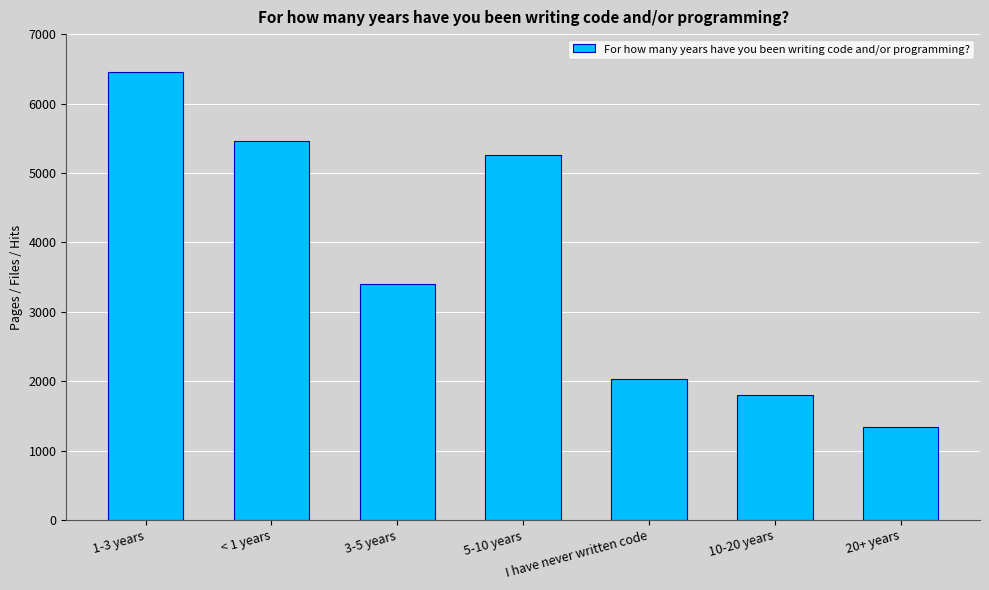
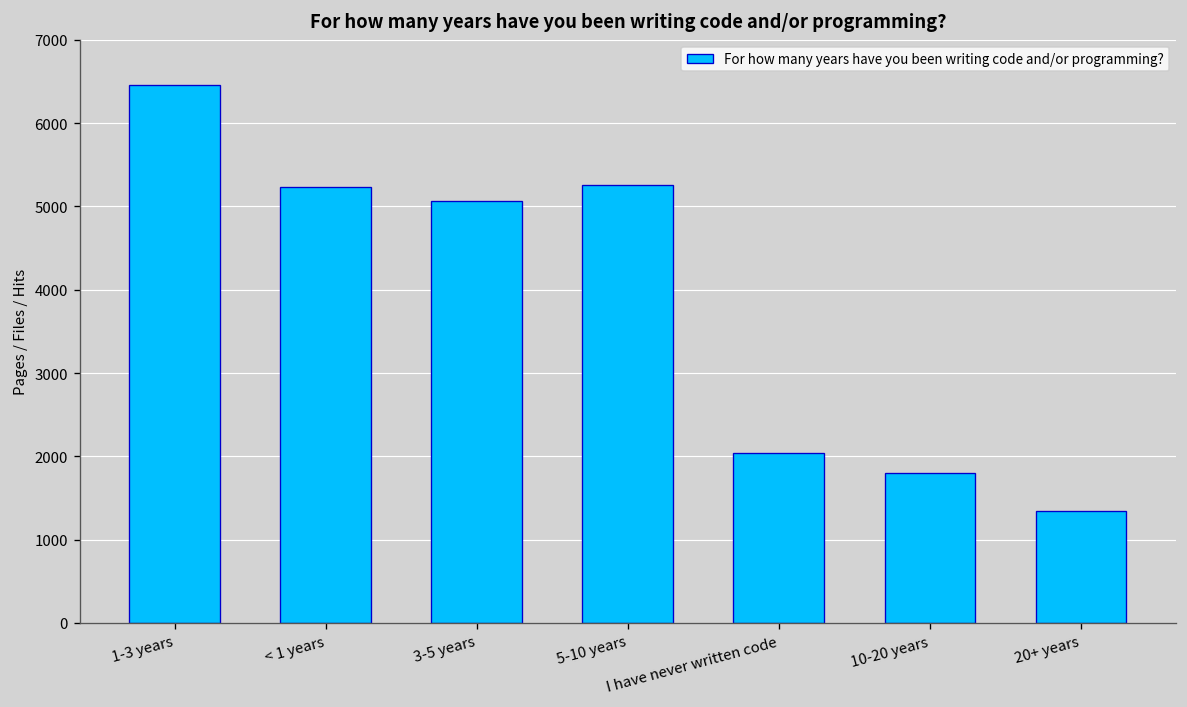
  {
    "1-3 years": 6500,
-   "< 1 years": 5500,
-   "3-5 years": 3400,
+   "< 1 years": 5200,
+   "3-5 years": 5100,
    "5-10 years": 5300,
    "I have never written code": 2000,
    "10-20 years": 1800,
    "20+ years": 1300
  }
